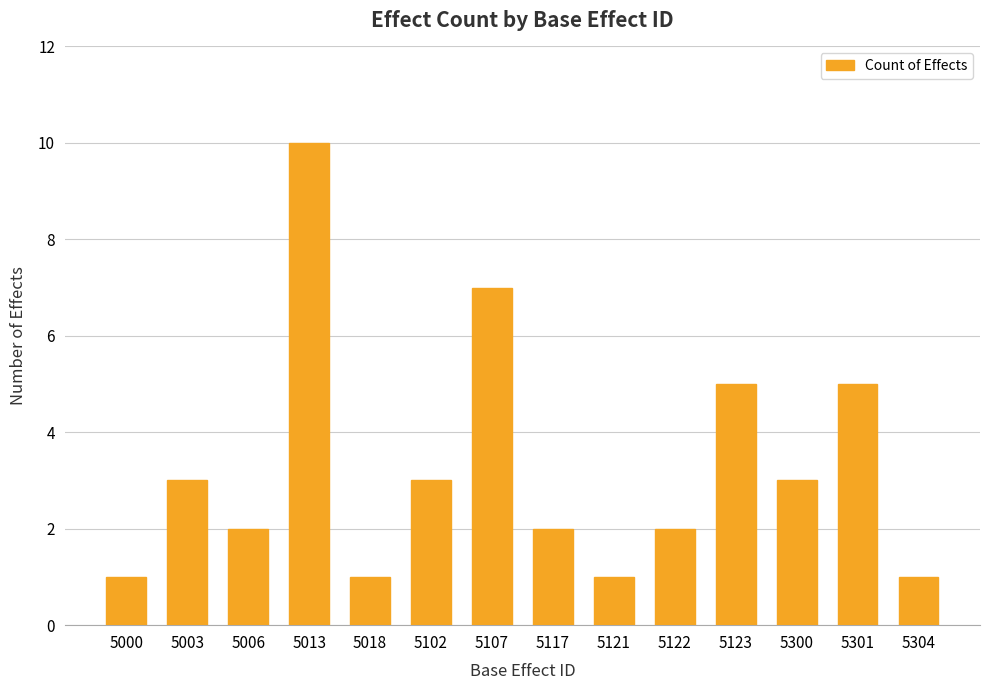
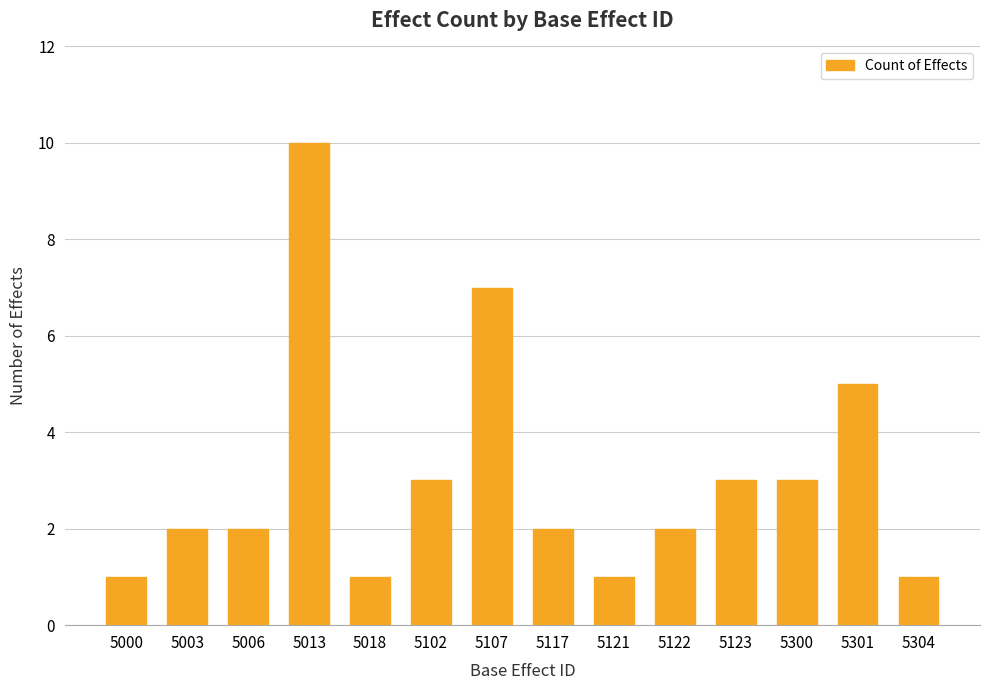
  {
    "5000": 1,
-   "5003": 3,
+   "5003": 2,
    "5006": 2,
    "5013": 10,
    "5018": 1,
    "5102": 3,
    "5107": 7,
    "5117": 2,
    "5121": 1,
    "5122": 2,
-   "5123": 5,
+   "5123": 3,
    "5300": 3,
    "5301": 5,
    "5304": 1
  }
